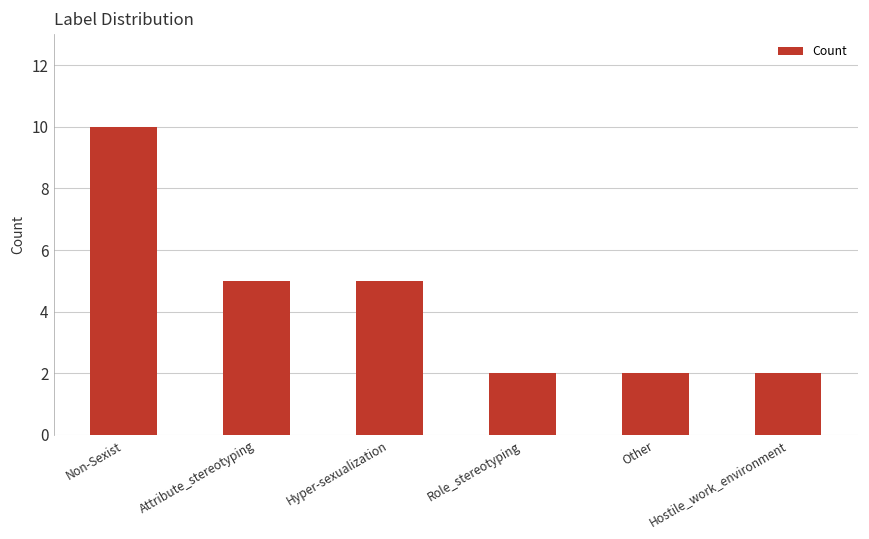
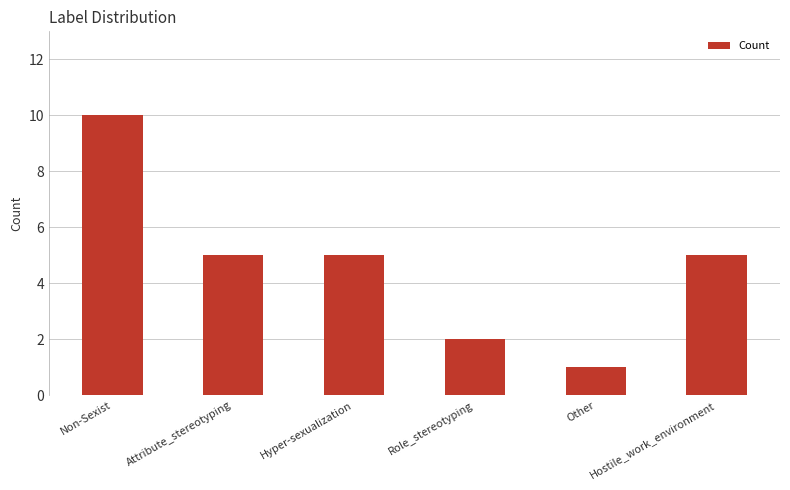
  {
    "Non-Sexist": 10,
    "Attribute_stereotyping": 5,
    "Hyper-sexualization": 5,
    "Role_stereotyping": 2,
-   "Other": 2,
-   "Hostile_work_environment": 2
+   "Other": 1,
+   "Hostile_work_environment": 5
  }
